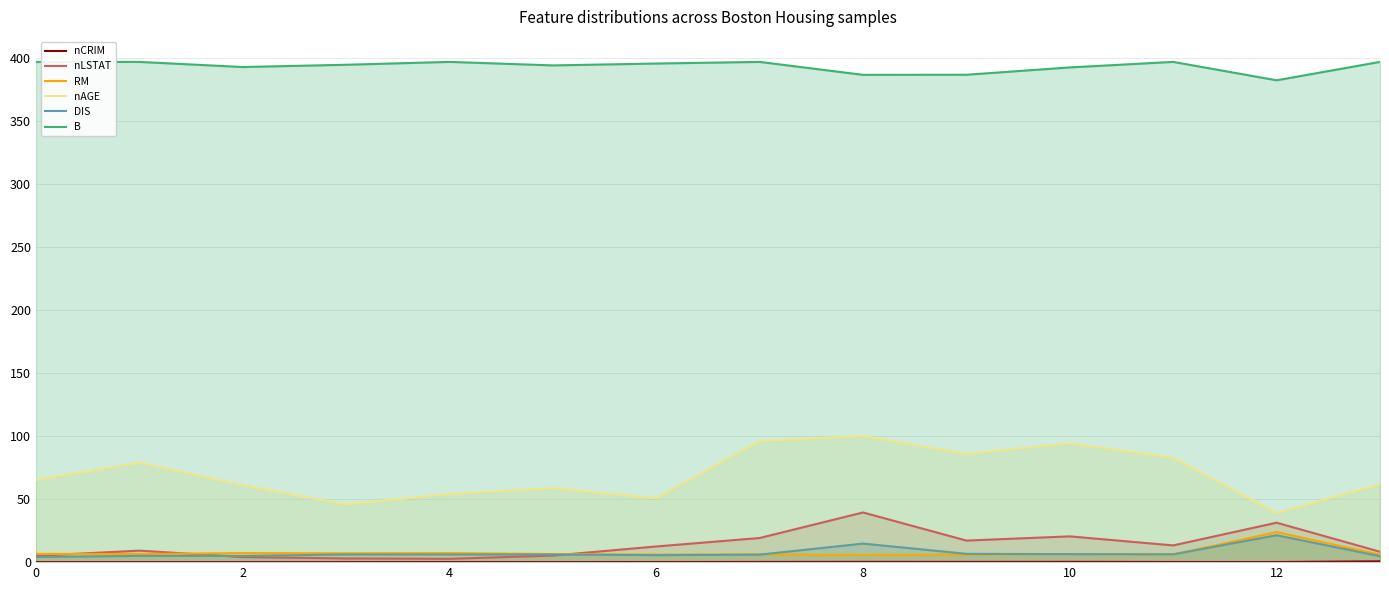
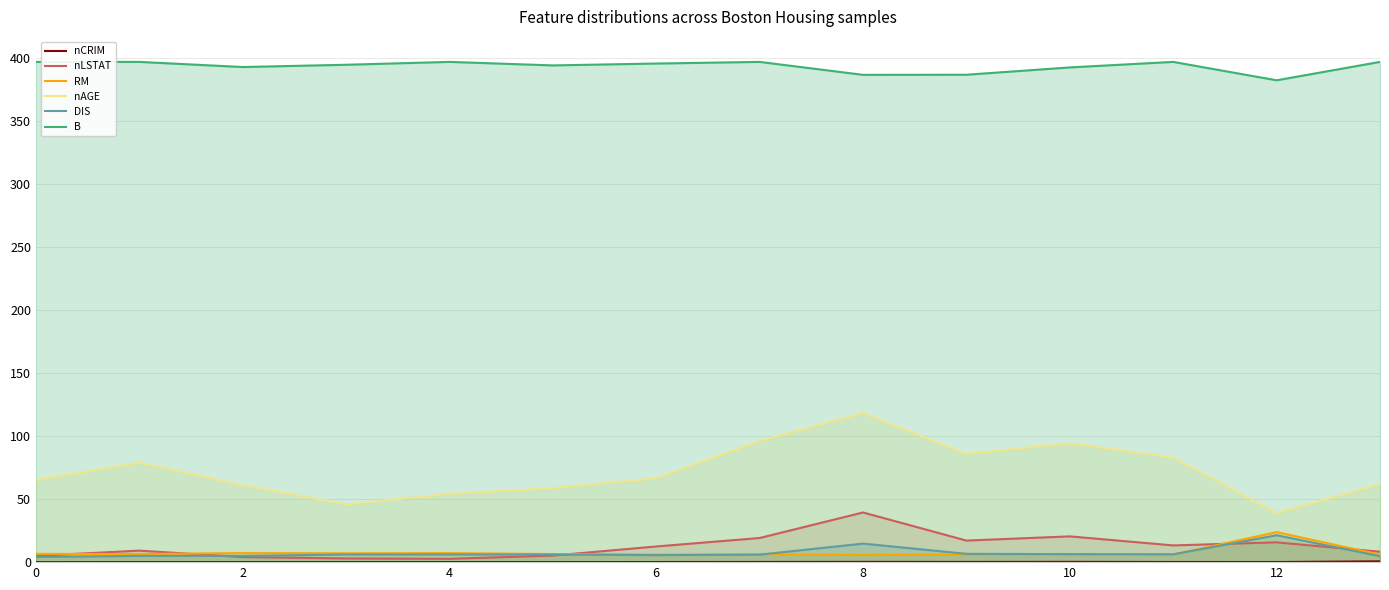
  {
    "nCRIM": {
      "0": 0,
      "2": 0,
      "4": 0,
      "6": 0,
      "8": 0,
      "10": 0,
      "12": 0
    },
    "nLSTAT": {
      "4": 3,
      "6": 12,
      "8": 39,
      "10": 20,
-     "12": 31
+     "12": 16
    },
    "RM": {
      "2": 7,
      "8": 6,
      "12": 24
    },
    "nAGE": {
      "0": 65,
      "2": 61,
      "4": 54,
-     "6": 51,
-     "8": 100,
+     "6": 67,
+     "8": 118,
      "10": 94,
      "12": 39
    },
    "DIS": {
      "8": 15,
      "12": 21
    },
    "B": {
      "0": 397,
      "2": 393,
      "4": 397,
      "6": 396,
      "8": 387,
      "10": 393,
      "12": 382
    }
  }
